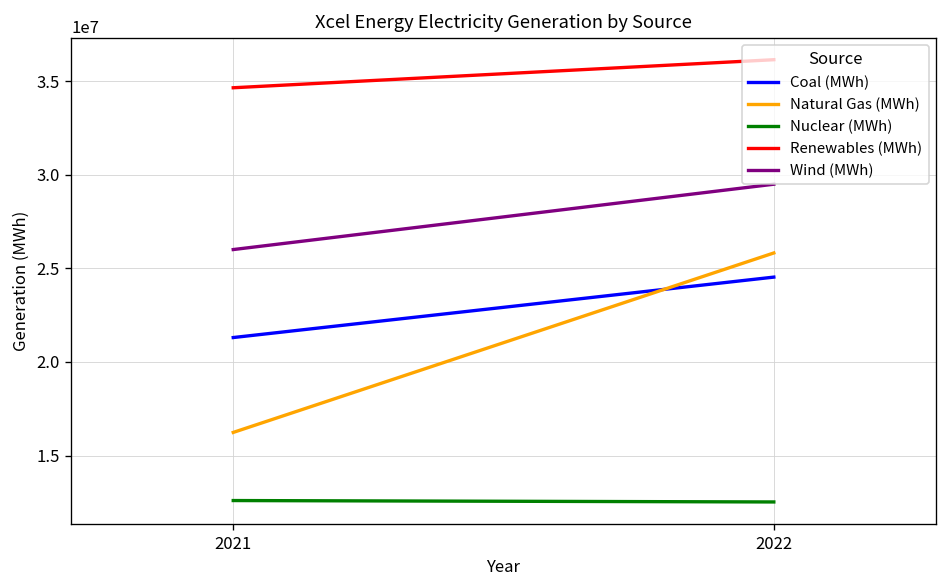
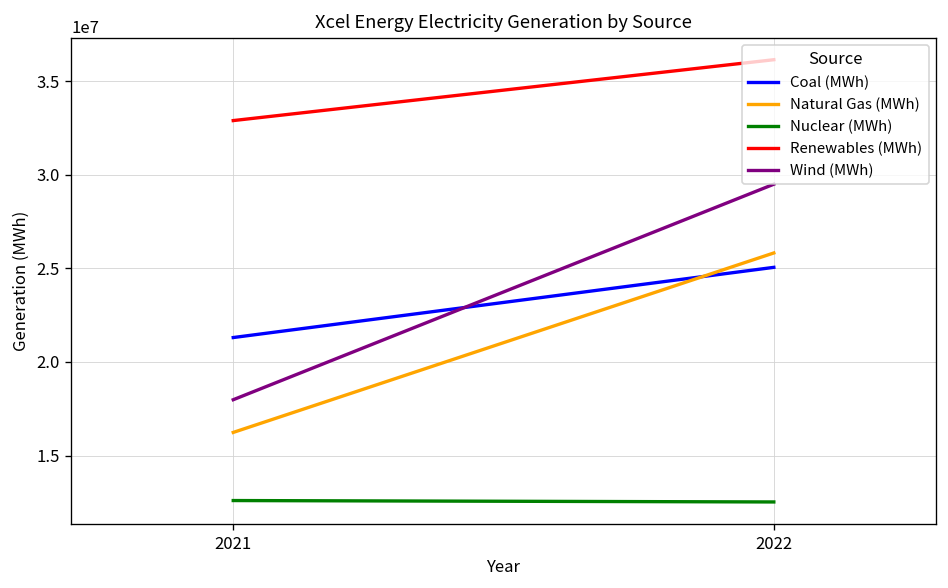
  {
    "Coal (MWh)": {
      "2021": 21300000,
-     "2022": 24500000
+     "2022": 25100000
    },
    "Natural Gas (MWh)": {
      "2021": 16200000,
      "2022": 25800000
    },
    "Nuclear (MWh)": {
      "2021": 12600000,
      "2022": 12500000
    },
    "Renewables (MWh)": {
-     "2021": 34700000
+     "2021": 32900000
    },
    "Wind (MWh)": {
-     "2021": 26000000
+     "2021": 18000000
    }
  }
